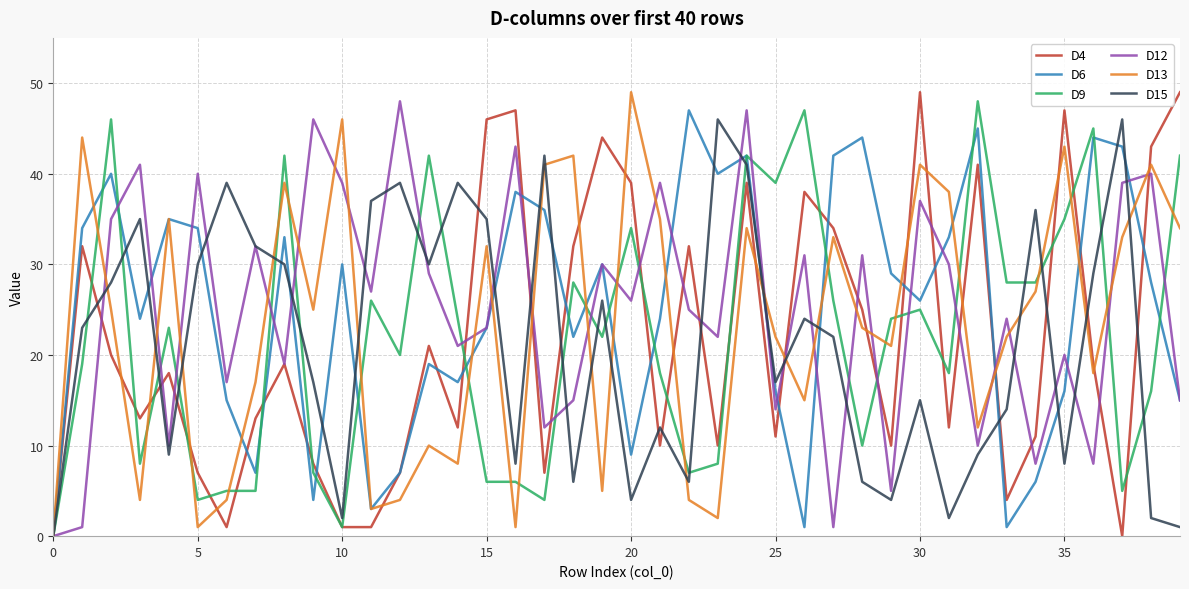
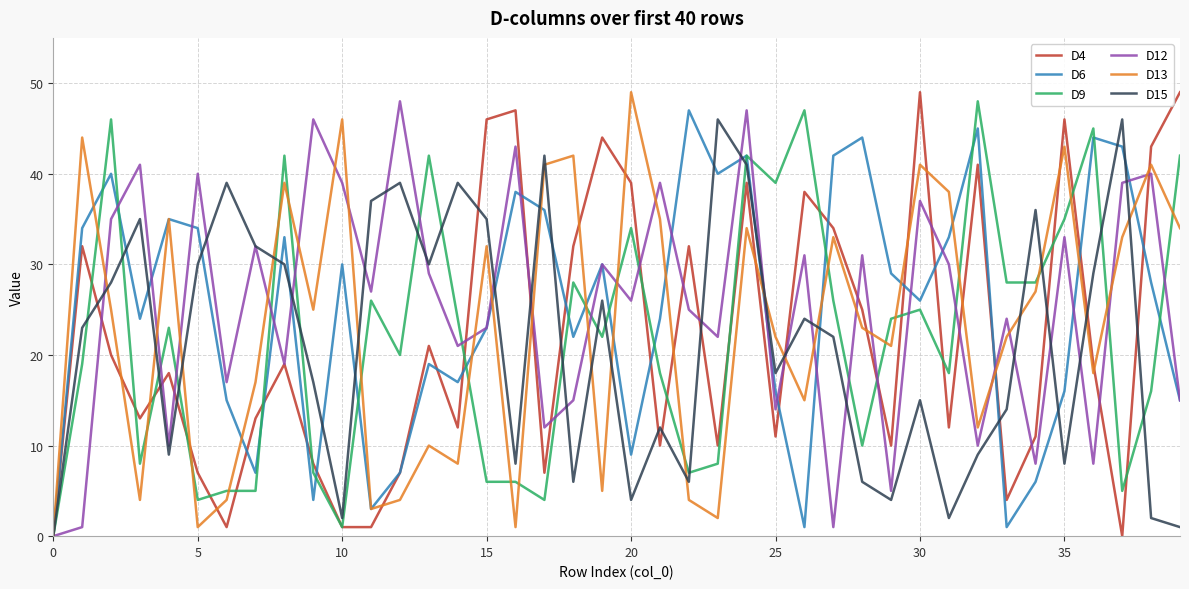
  {
    "D4": {
      "5": 7,
      "15": 46,
      "20": 39,
      "25": 11,
      "30": 49,
-     "35": 47
+     "35": 46
    },
    "D6": {
      "5": 34,
      "10": 30,
      "20": 9,
      "25": 16,
      "30": 26,
      "35": 16
    },
    "D9": {
      "5": 4,
      "15": 6,
      "20": 34,
      "25": 39,
      "30": 25,
      "35": 35
    },
    "D12": {
      "5": 40,
      "10": 39,
      "20": 26,
      "25": 14,
      "30": 37,
-     "35": 20
+     "35": 33
    },
    "D13": {
      "5": 1,
      "10": 46,
      "15": 32,
      "20": 49,
      "25": 22,
      "30": 41,
      "35": 43
    },
    "D15": {
      "5": 30,
      "10": 2,
      "15": 35,
      "20": 4,
-     "25": 17,
+     "25": 18,
      "30": 15,
      "35": 8
    }
  }
